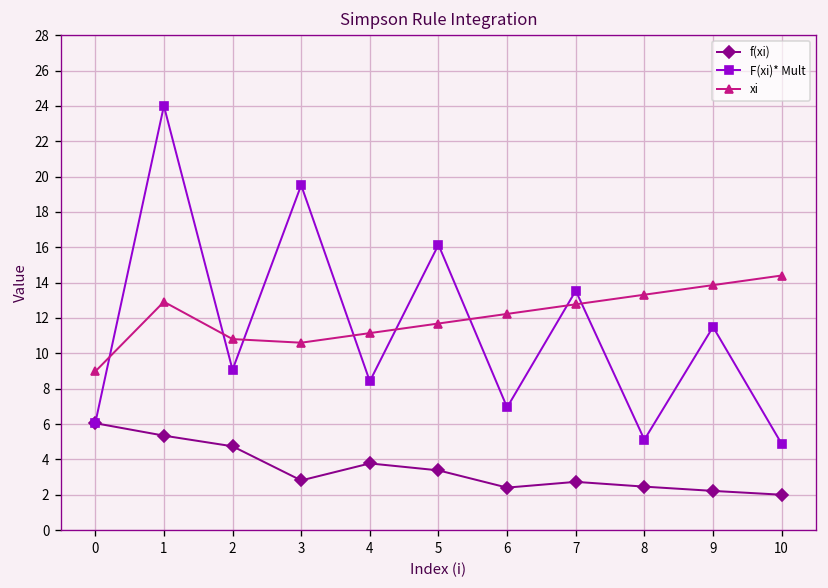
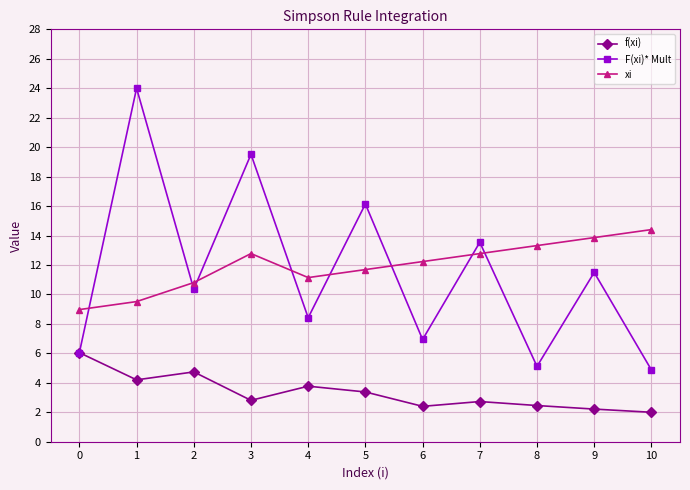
  {
    "f(xi)": {
-     "1": 5.3,
+     "1": 4.2,
      "2": 4.7,
      "3": 2.8,
      "4": 3.8,
      "5": 3.4,
      "6": 2.4,
      "7": 2.7,
      "8": 2.5,
      "9": 2.2,
      "10": 2.0
    },
    "F(xi)* Mult": {
      "1": 24.0,
-     "2": 9.1,
+     "2": 10.4,
      "3": 19.5,
      "4": 8.4,
      "5": 16.1,
      "6": 6.9,
      "7": 13.5,
      "8": 5.1,
      "9": 11.5,
      "10": 4.9
    },
    "xi": {
      "0": 9.0,
-     "1": 12.9,
+     "1": 9.5,
      "2": 10.8,
-     "3": 10.6,
+     "3": 12.8,
      "4": 11.1,
      "5": 11.7,
      "6": 12.2,
      "7": 12.8,
      "8": 13.3,
      "9": 13.9,
      "10": 14.4
    }
  }
